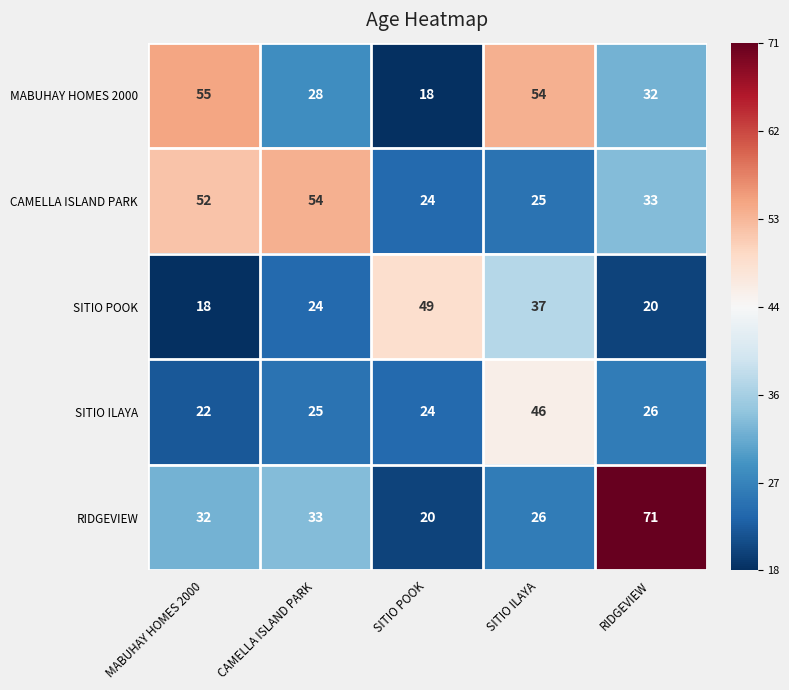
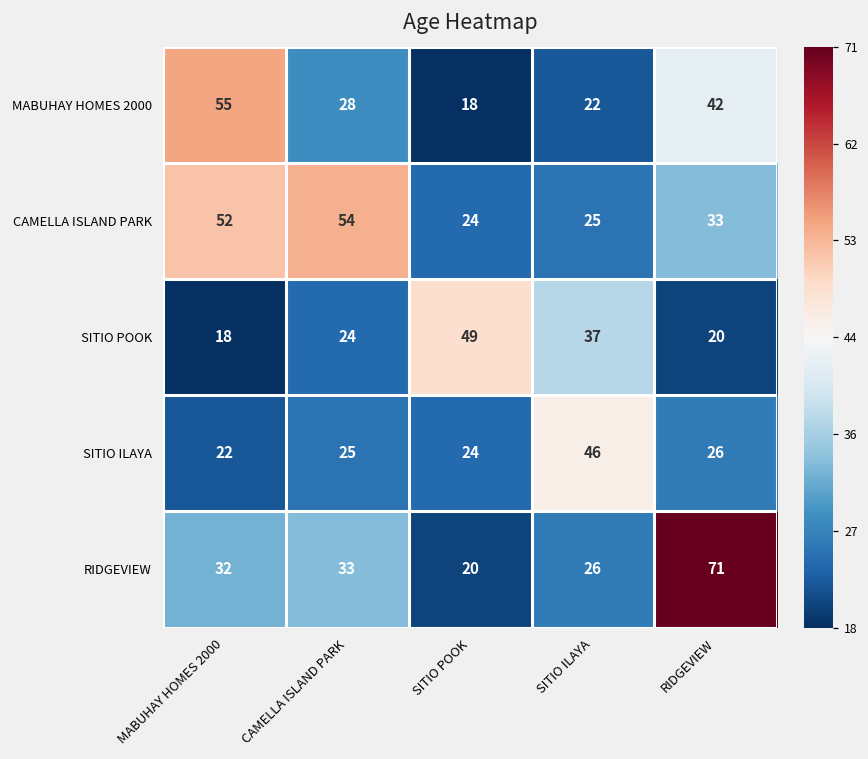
  {
    "MABUHAY HOMES 2000": {
      "MABUHAY HOMES 2000": 55,
      "CAMELLA ISLAND PARK": 28,
      "SITIO POOK": 18,
-     "SITIO ILAYA": 54,
-     "RIDGEVIEW": 32
+     "SITIO ILAYA": 22,
+     "RIDGEVIEW": 42
    },
    "CAMELLA ISLAND PARK": {
      "MABUHAY HOMES 2000": 52,
      "CAMELLA ISLAND PARK": 54,
      "SITIO POOK": 24,
      "SITIO ILAYA": 25,
      "RIDGEVIEW": 33
    },
    "SITIO POOK": {
      "MABUHAY HOMES 2000": 18,
      "CAMELLA ISLAND PARK": 24,
      "SITIO POOK": 49,
      "SITIO ILAYA": 37,
      "RIDGEVIEW": 20
    },
    "SITIO ILAYA": {
      "MABUHAY HOMES 2000": 22,
      "CAMELLA ISLAND PARK": 25,
      "SITIO POOK": 24,
      "SITIO ILAYA": 46,
      "RIDGEVIEW": 26
    },
    "RIDGEVIEW": {
      "MABUHAY HOMES 2000": 32,
      "CAMELLA ISLAND PARK": 33,
      "SITIO POOK": 20,
      "SITIO ILAYA": 26,
      "RIDGEVIEW": 71
    }
  }
